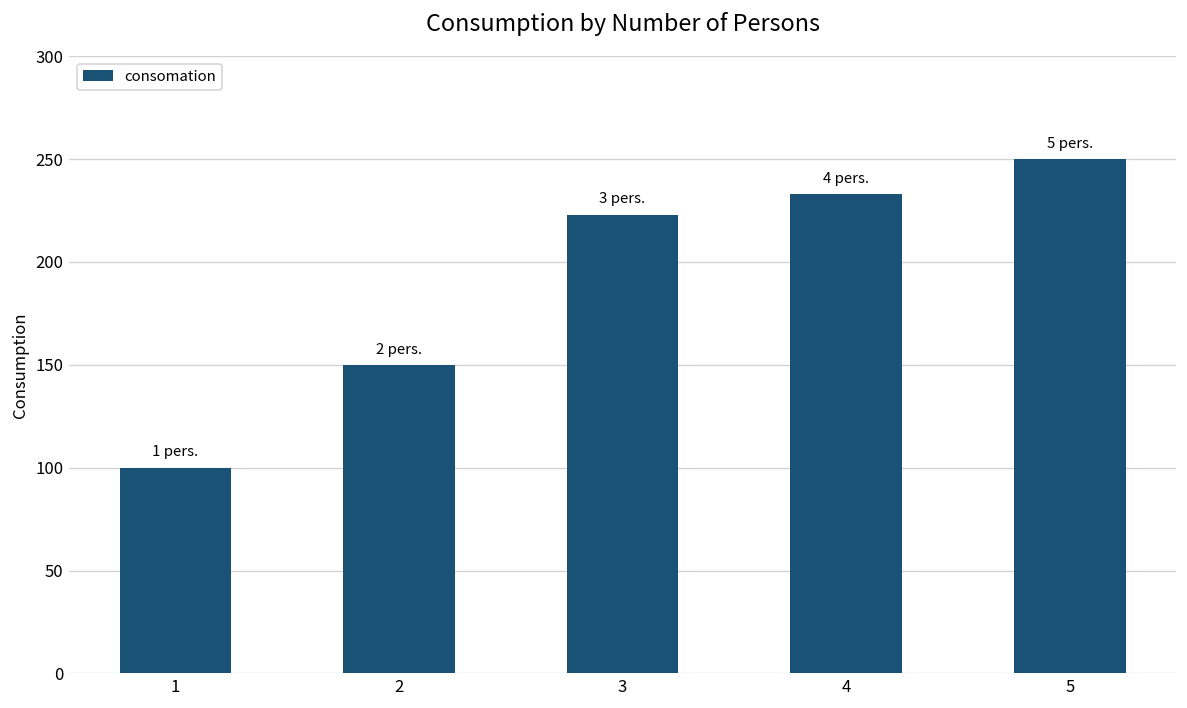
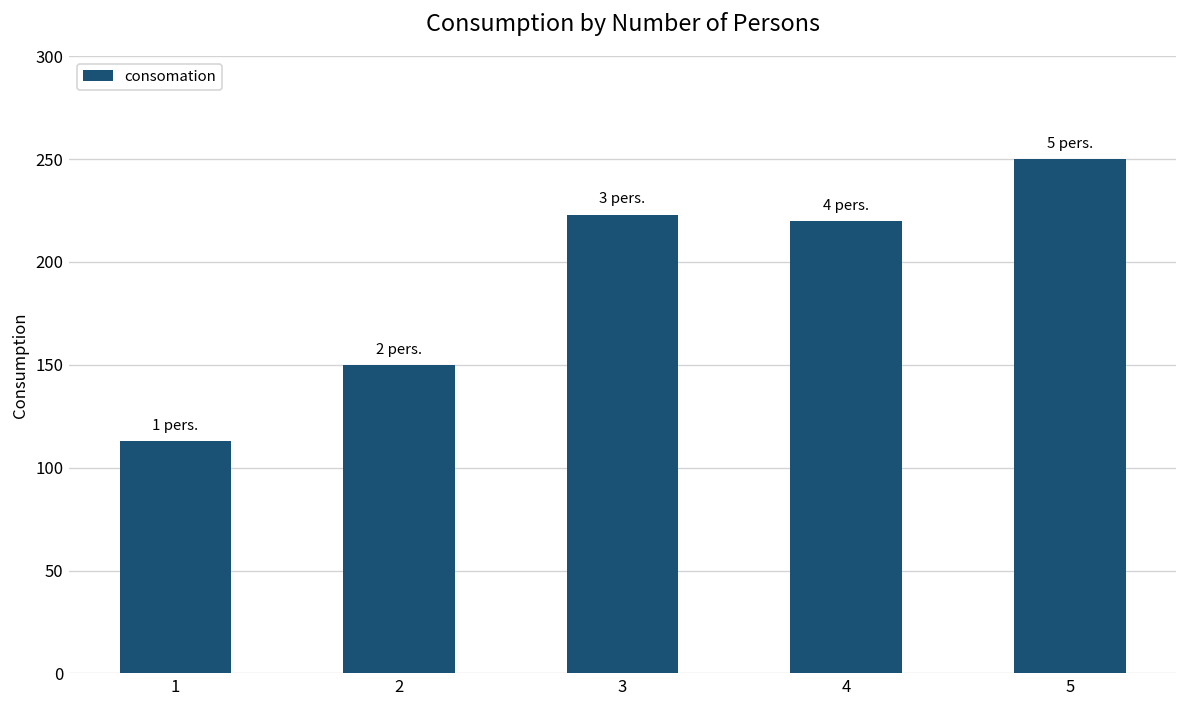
  {
-   "1": 100,
-   "4": 233
+   "1": 113,
+   "4": 220
  }
